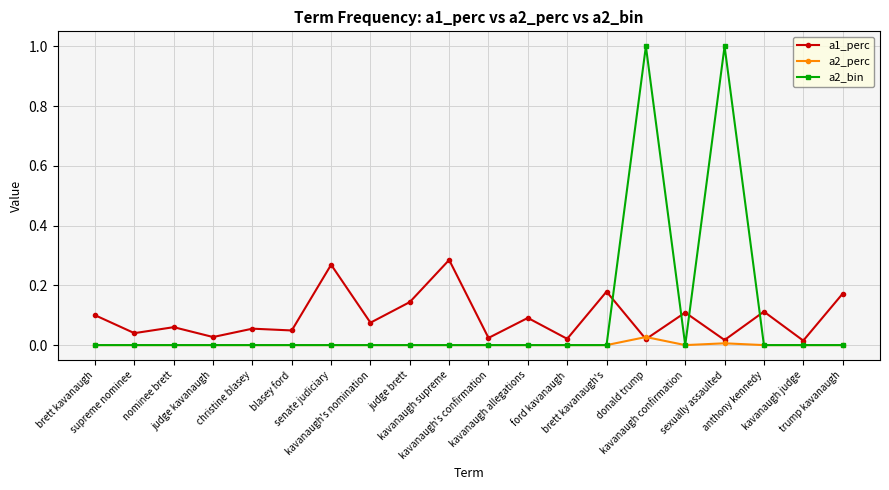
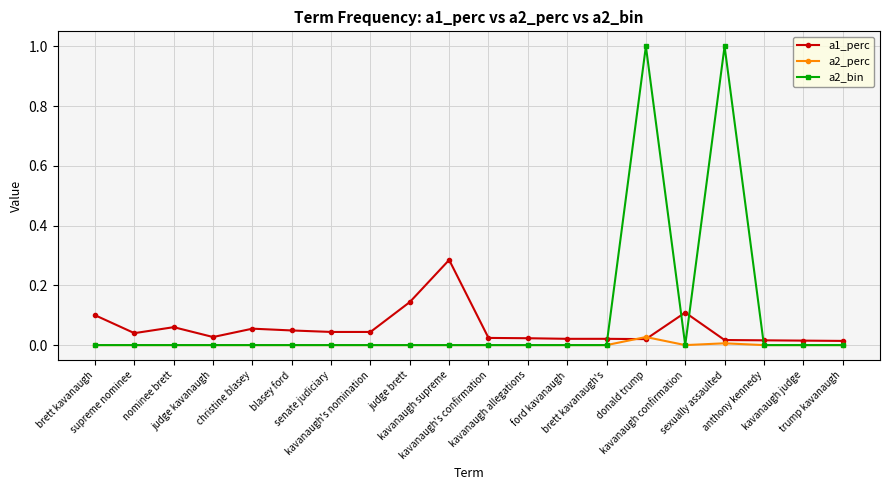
  {
    "a1_perc": {
      "brett kavanaugh": 0.10,
      "supreme nominee": 0.04,
      "nominee brett": 0.06,
      "judge kavanaugh": 0.03,
      "christine blasey": 0.06,
      "blasey ford": 0.05,
-     "senate judiciary": 0.27,
-     "kavanaugh's nomination": 0.08,
+     "senate judiciary": 0.04,
+     "kavanaugh's nomination": 0.04,
      "judge brett": 0.14,
      "kavanaugh supreme": 0.29,
      "kavanaugh's confirmation": 0.02,
-     "kavanaugh allegations": 0.09,
+     "kavanaugh allegations": 0.02,
      "ford kavanaugh": 0.02,
-     "brett kavanaugh's": 0.18,
+     "brett kavanaugh's": 0.02,
      "kavanaugh confirmation": 0.11,
      "sexually assaulted": 0.02,
-     "anthony kennedy": 0.11,
+     "anthony kennedy": 0.02,
      "kavanaugh judge": 0.02,
-     "trump kavanaugh": 0.17
+     "trump kavanaugh": 0.01
    },
    "a2_perc": {
      "sexually assaulted": 0.01
    },
    "a2_bin": {
      "donald trump": 1.00,
      "sexually assaulted": 1.00
    }
  }
